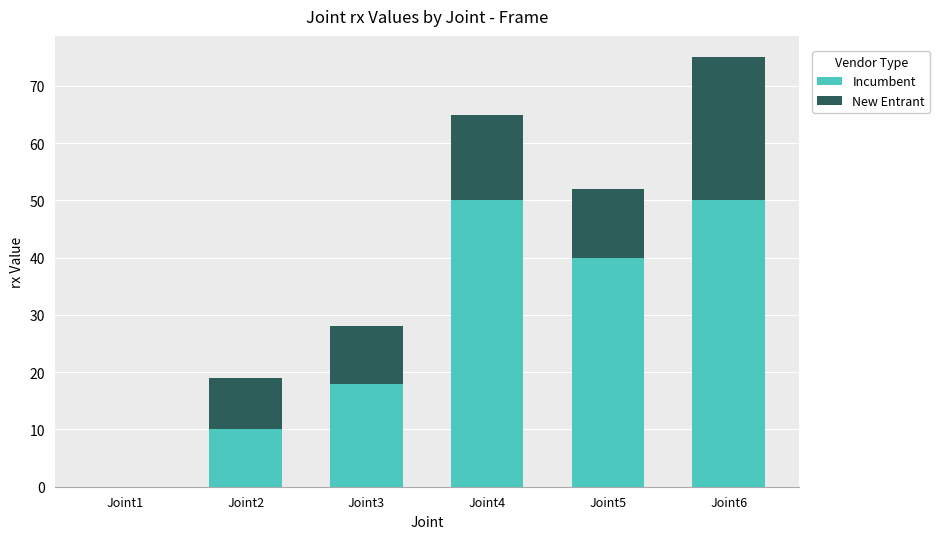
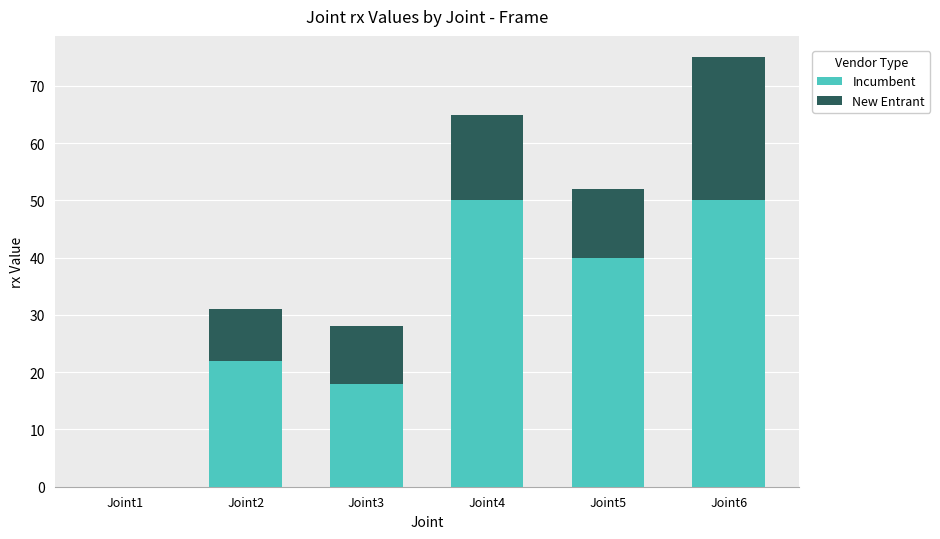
  {
    "Incumbent": {
      "Joint1": 0,
-     "Joint2": 10,
+     "Joint2": 22,
      "Joint3": 18,
      "Joint4": 50,
      "Joint5": 40,
      "Joint6": 50
    },
    "New Entrant": {
      "Joint1": 0,
      "Joint2": 9,
      "Joint3": 10,
      "Joint4": 15,
      "Joint5": 12,
      "Joint6": 25
    }
  }
